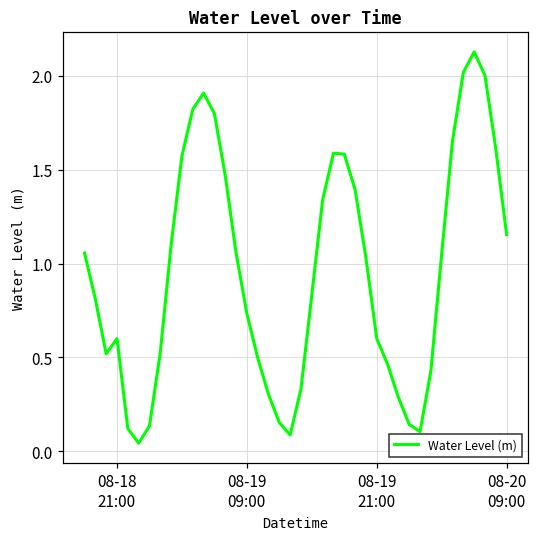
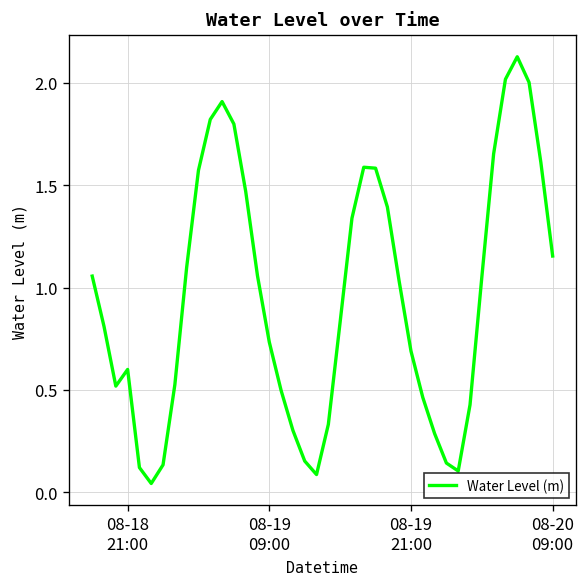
  {
    "08-18 21:00": 0.60,
    "08-19 09:00": 0.73,
-   "08-19 21:00": 0.60,
+   "08-19 21:00": 0.69,
    "08-20 09:00": 1.15
  }
